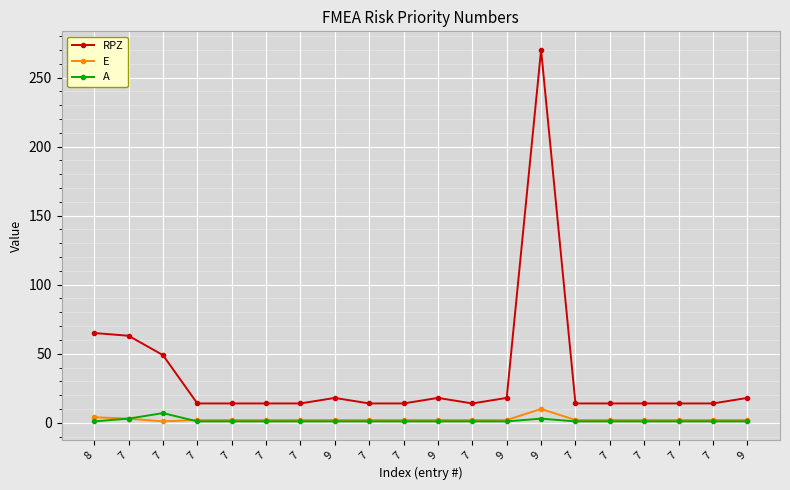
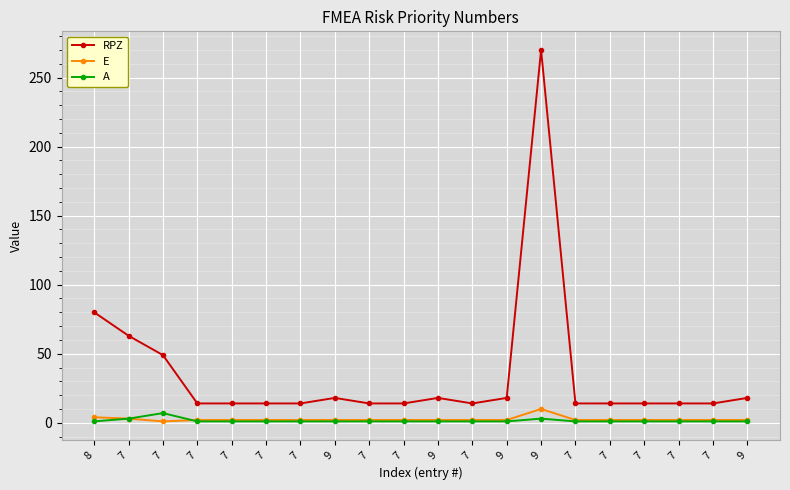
  {
    "RPZ": {
-     "8": 65
+     "8": 80
    },
    "E": {
      "8": 4
    },
    "A": {
      "8": 1
    }
  }
